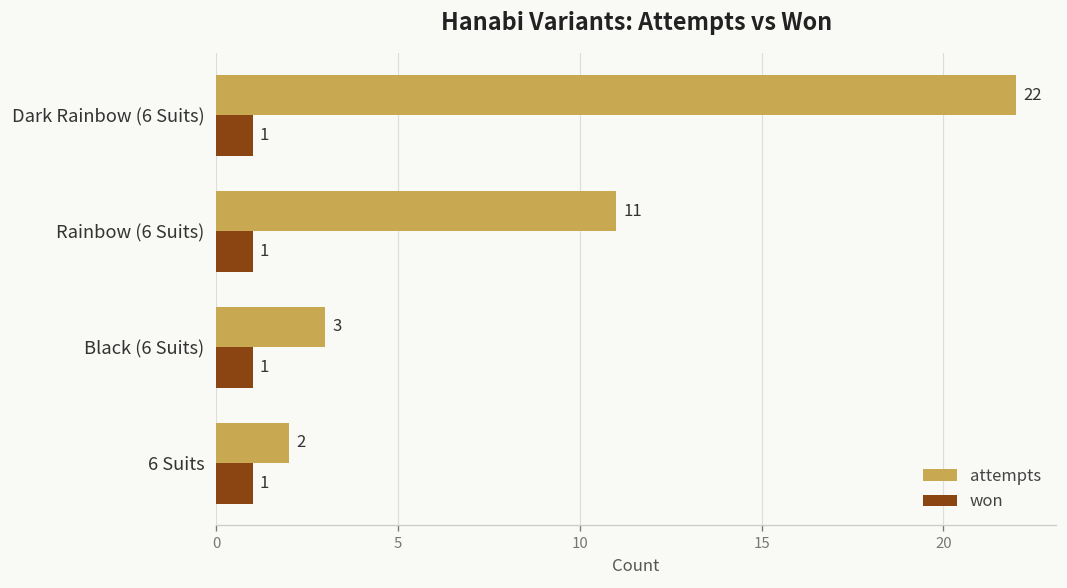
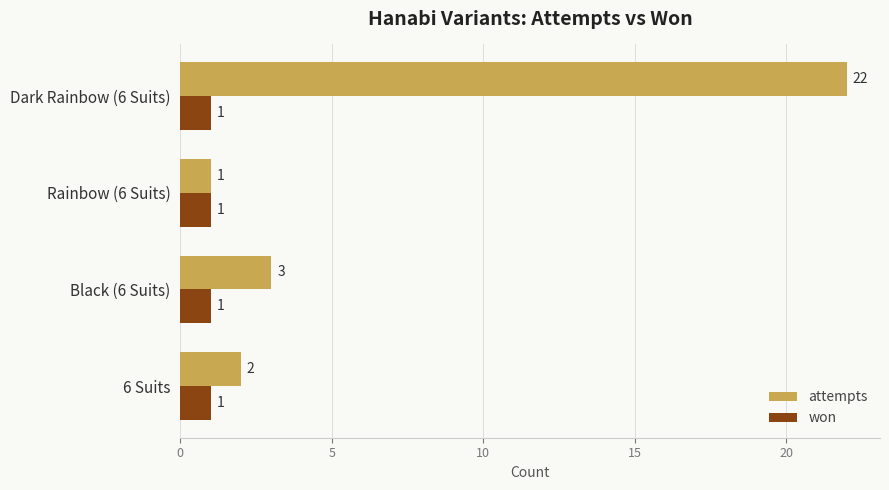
  {
    "attempts": {
      "Dark Rainbow (6 Suits)": 22,
-     "Rainbow (6 Suits)": 11,
+     "Rainbow (6 Suits)": 1,
      "Black (6 Suits)": 3,
      "6 Suits": 2
    },
    "won": {
      "Dark Rainbow (6 Suits)": 1,
      "Rainbow (6 Suits)": 1,
      "Black (6 Suits)": 1,
      "6 Suits": 1
    }
  }
